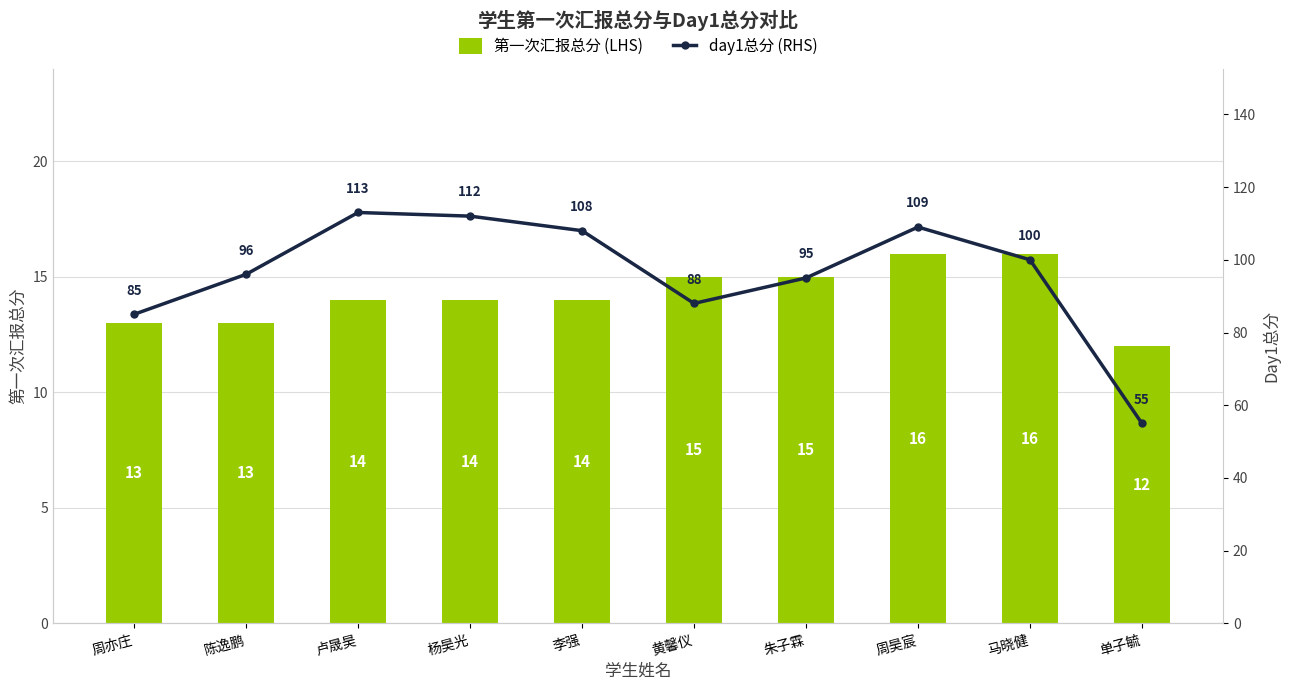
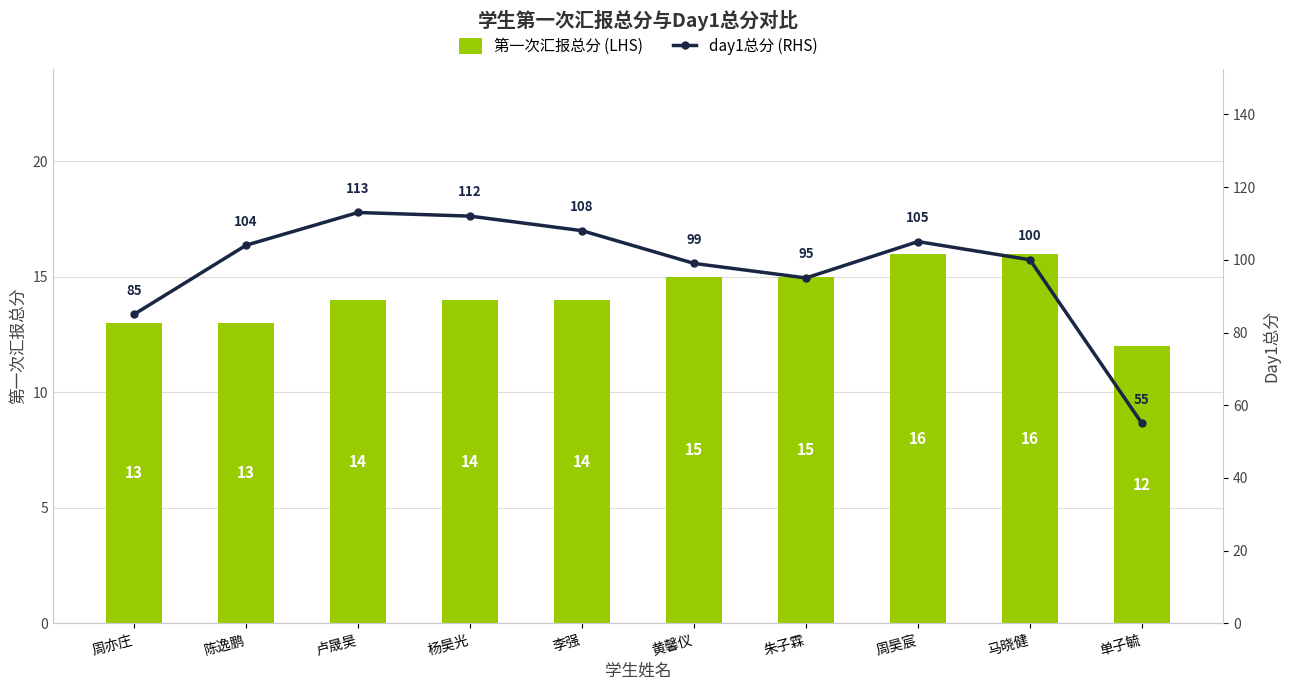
  {
    "第一次汇报总分 (LHS)": {
      "周亦庄": 13,
      "陈逸鹏": 13,
      "卢晟昊": 14,
      "杨昊光": 14,
      "李强": 14,
      "黄馨仪": 15,
      "朱子霖": 15,
      "周昊宸": 16,
      "马晓健": 16,
      "单子毓": 12
    },
    "day1总分 (RHS)": {
      "周亦庄": 85,
-     "陈逸鹏": 96,
+     "陈逸鹏": 104,
      "卢晟昊": 113,
      "杨昊光": 112,
      "李强": 108,
-     "黄馨仪": 88,
+     "黄馨仪": 99,
      "朱子霖": 95,
-     "周昊宸": 109,
+     "周昊宸": 105,
      "马晓健": 100,
      "单子毓": 55
    }
  }
